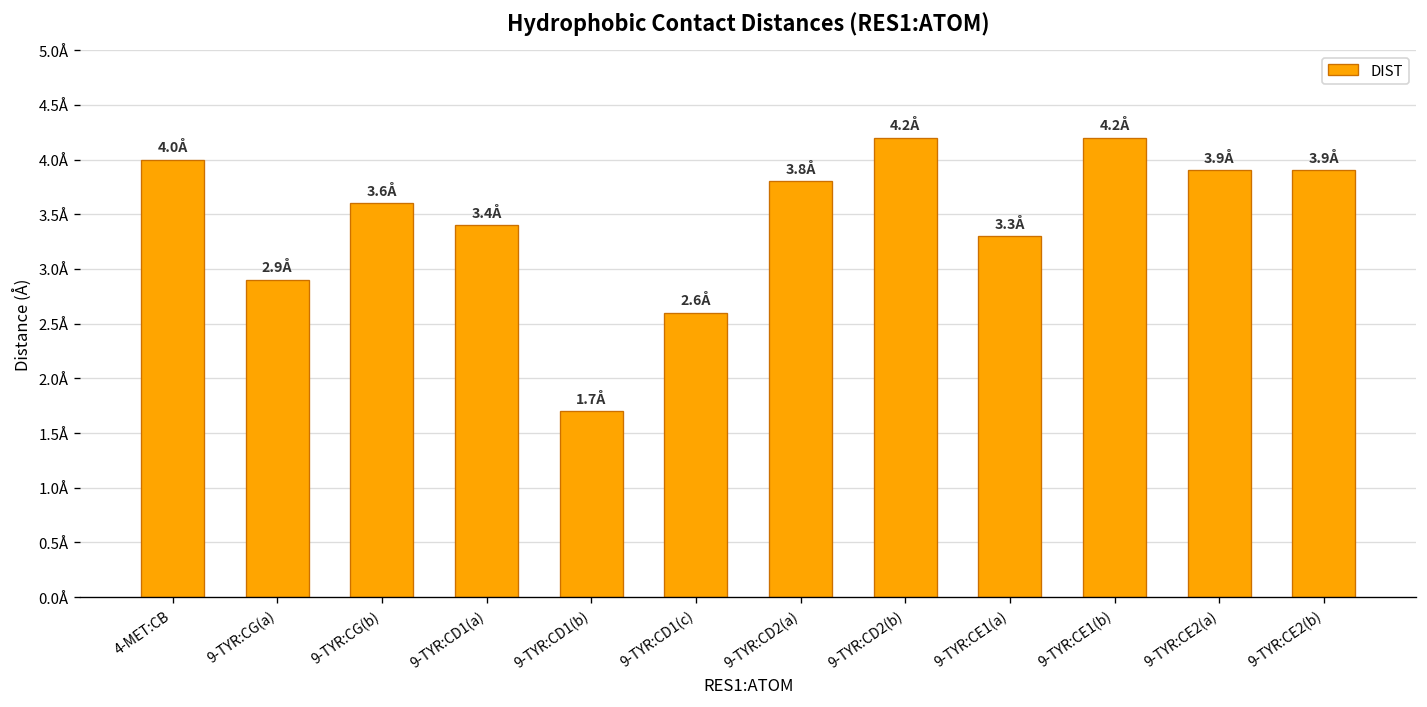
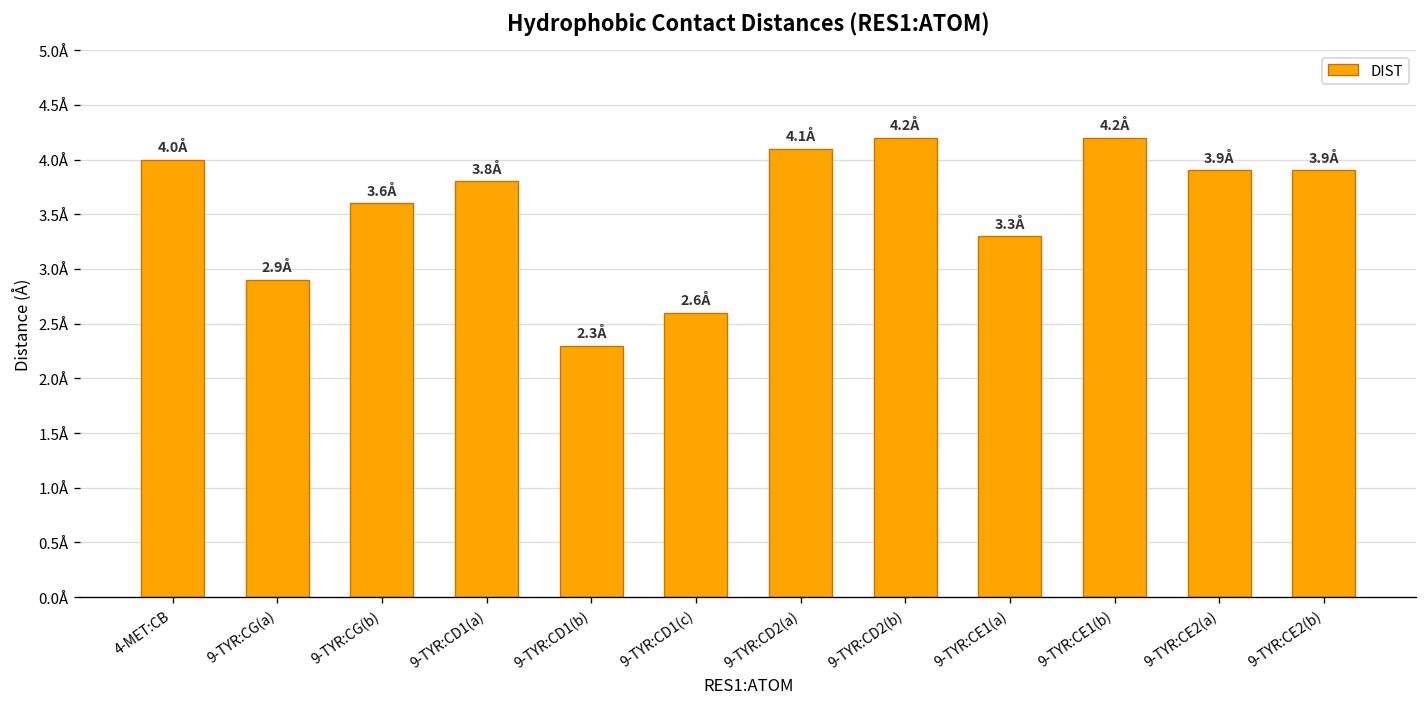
  {
    "4-MET:CB": "4.0Å",
    "9-TYR:CG(a)": "2.9Å",
    "9-TYR:CG(b)": "3.6Å",
-   "9-TYR:CD1(a)": "3.4Å",
-   "9-TYR:CD1(b)": "1.7Å",
+   "9-TYR:CD1(a)": "3.8Å",
+   "9-TYR:CD1(b)": "2.3Å",
    "9-TYR:CD1(c)": "2.6Å",
-   "9-TYR:CD2(a)": "3.8Å",
+   "9-TYR:CD2(a)": "4.1Å",
    "9-TYR:CD2(b)": "4.2Å",
    "9-TYR:CE1(a)": "3.3Å",
    "9-TYR:CE1(b)": "4.2Å",
    "9-TYR:CE2(a)": "3.9Å",
    "9-TYR:CE2(b)": "3.9Å"
  }
